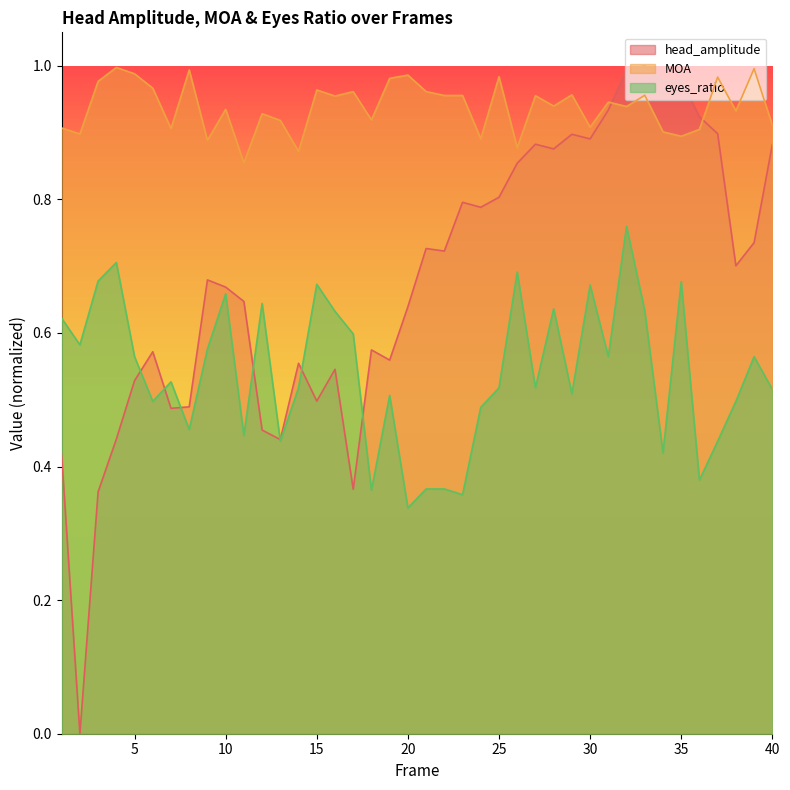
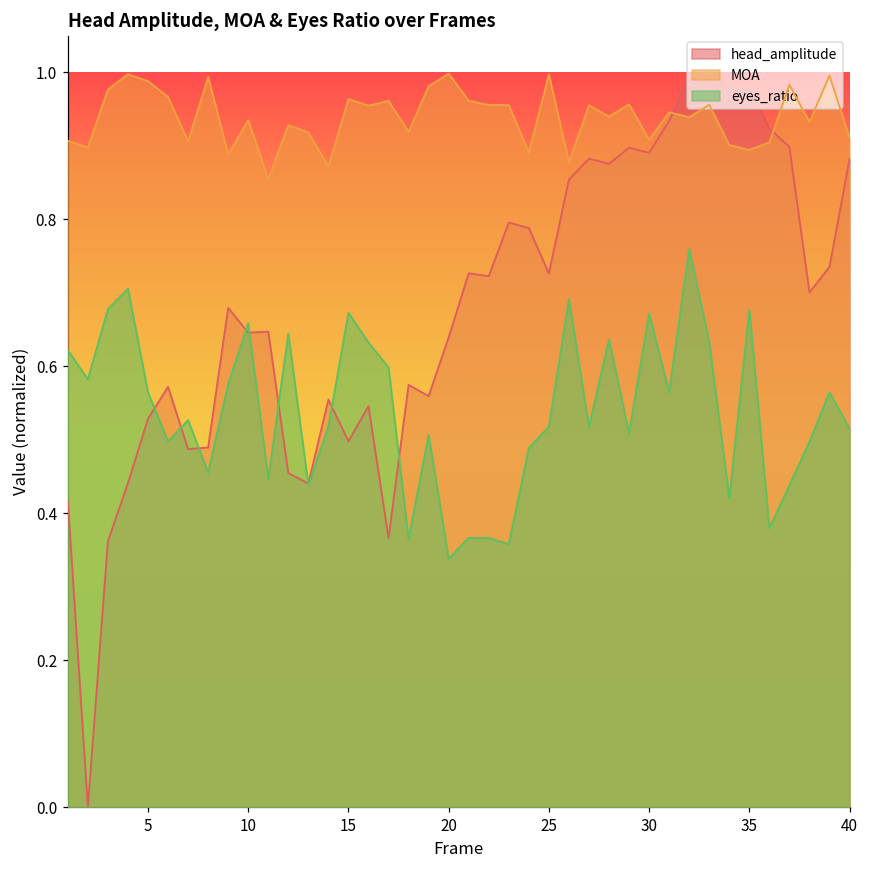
  {
    "head_amplitude": {
      "5": 0.53,
-     "10": 0.67,
+     "10": 0.65,
      "15": 0.50,
      "20": 0.64,
-     "25": 0.80,
+     "25": 0.73,
      "30": 0.89,
      "40": 0.88
    },
    "MOA": {
      "5": 0.99,
      "10": 0.93,
      "15": 0.96,
-     "20": 0.99,
-     "25": 0.98,
+     "20": 1.00,
+     "25": 1.00,
      "30": 0.91,
      "35": 0.89,
      "40": 0.91
    },
    "eyes_ratio": {
      "5": 0.56,
      "10": 0.66,
      "15": 0.67,
      "20": 0.34,
      "25": 0.52,
      "30": 0.67,
      "35": 0.68,
      "40": 0.52
    }
  }
